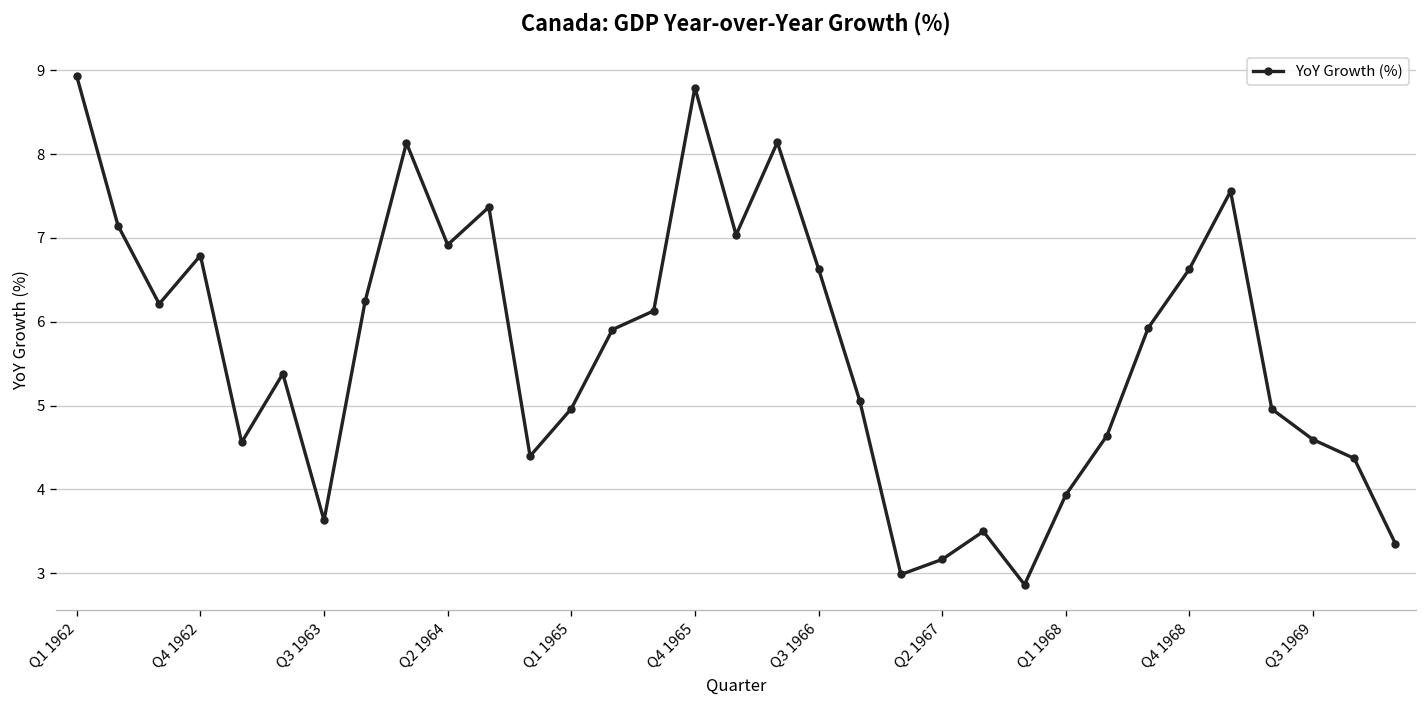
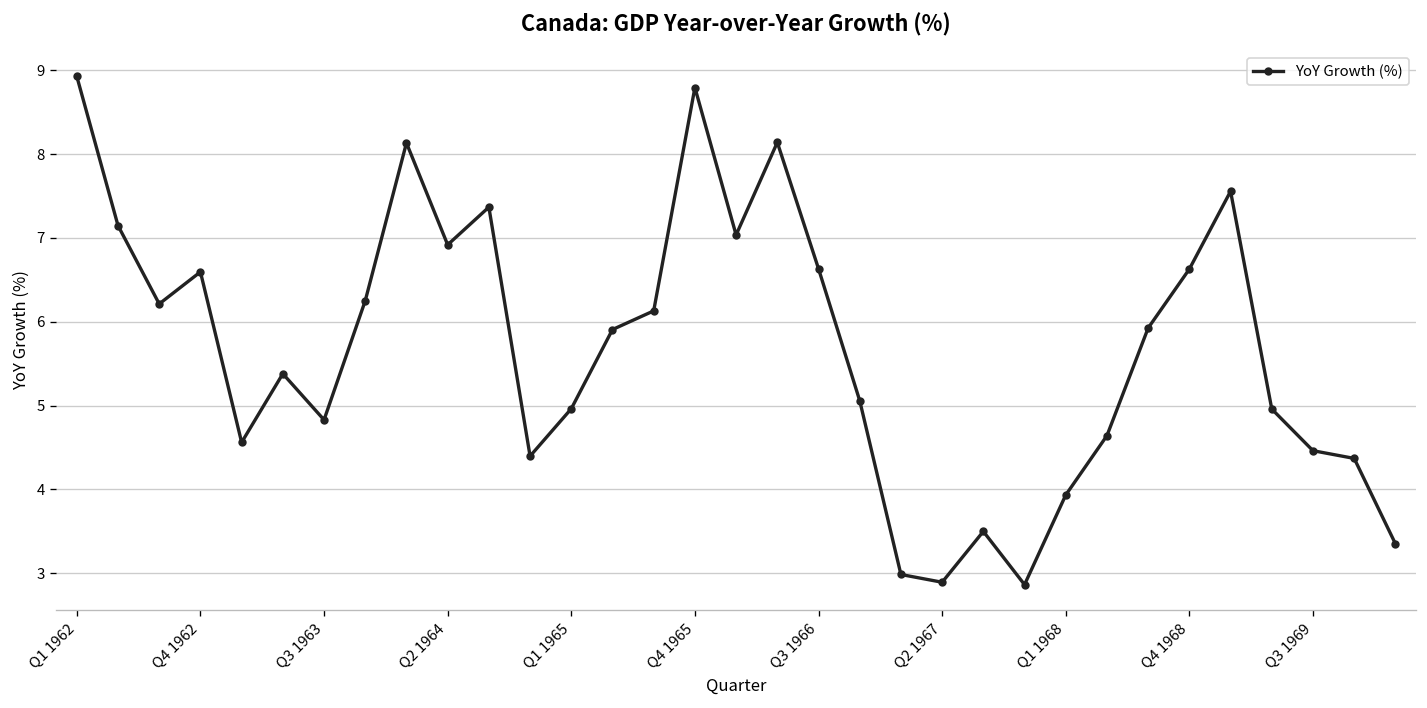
  {
    "Q1 1962": 8.9,
-   "Q4 1962": 6.8,
-   "Q3 1963": 3.6,
+   "Q4 1962": 6.6,
+   "Q3 1963": 4.8,
    "Q2 1964": 6.9,
    "Q1 1965": 5.0,
    "Q4 1965": 8.8,
    "Q3 1966": 6.6,
-   "Q2 1967": 3.2,
+   "Q2 1967": 2.9,
    "Q1 1968": 3.9,
    "Q4 1968": 6.6,
-   "Q3 1969": 4.6
+   "Q3 1969": 4.5
  }
